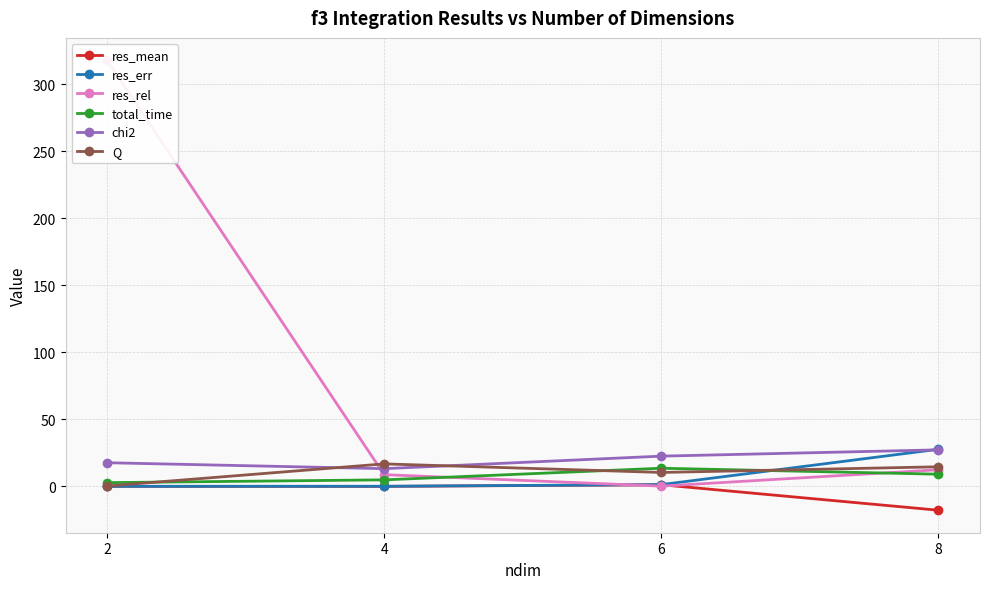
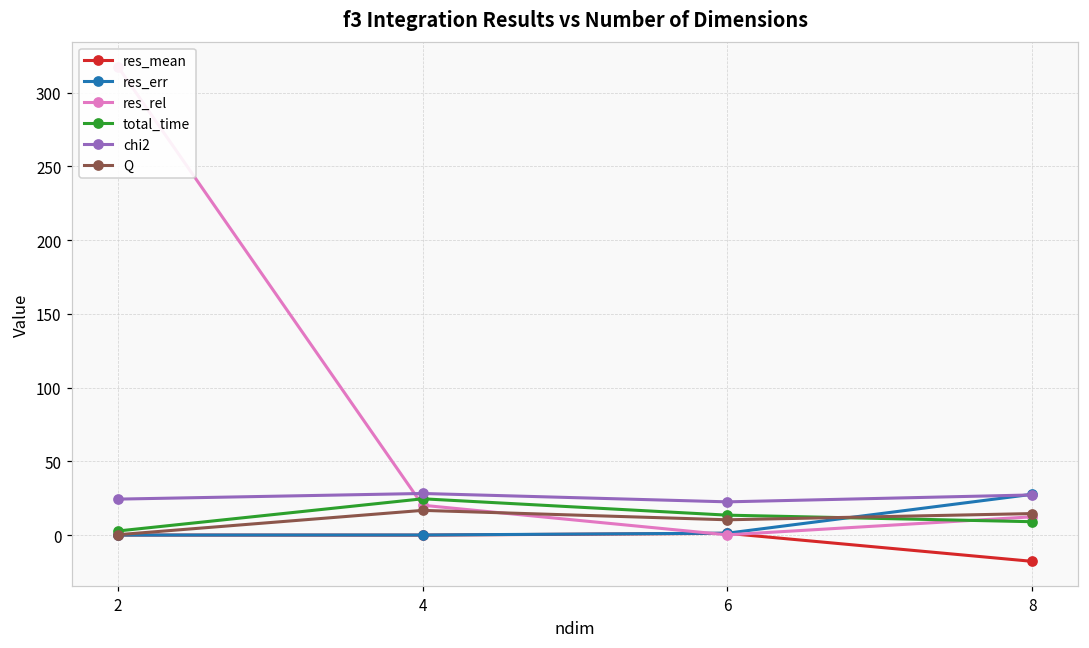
  {
    "res_mean": {
      "8": -18
    },
    "res_rel": {
-     "4": 9,
+     "4": 20,
      "8": 12
    },
    "total_time": {
      "2": 3,
-     "4": 5,
+     "4": 25,
      "6": 14,
      "8": 9
    },
    "chi2": {
-     "2": 18,
-     "4": 13,
+     "2": 24,
+     "4": 28,
      "6": 23
    },
    "Q": {
      "4": 17,
      "6": 10,
      "8": 15
    }
  }
